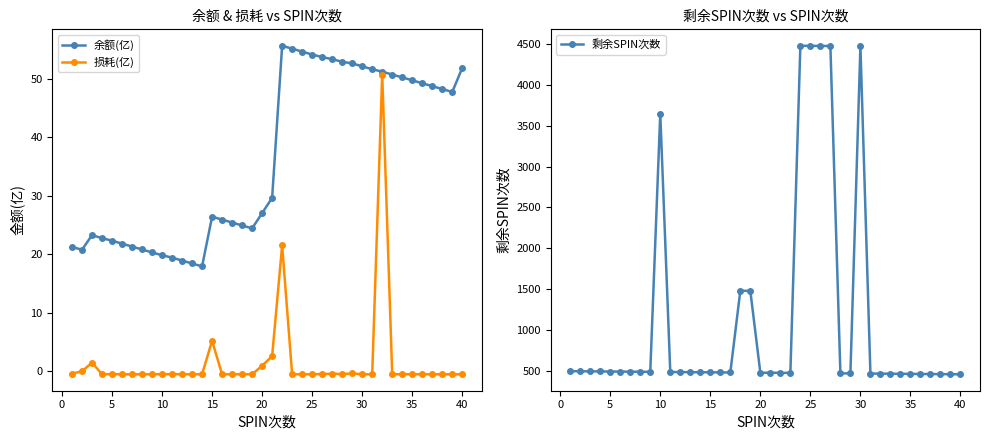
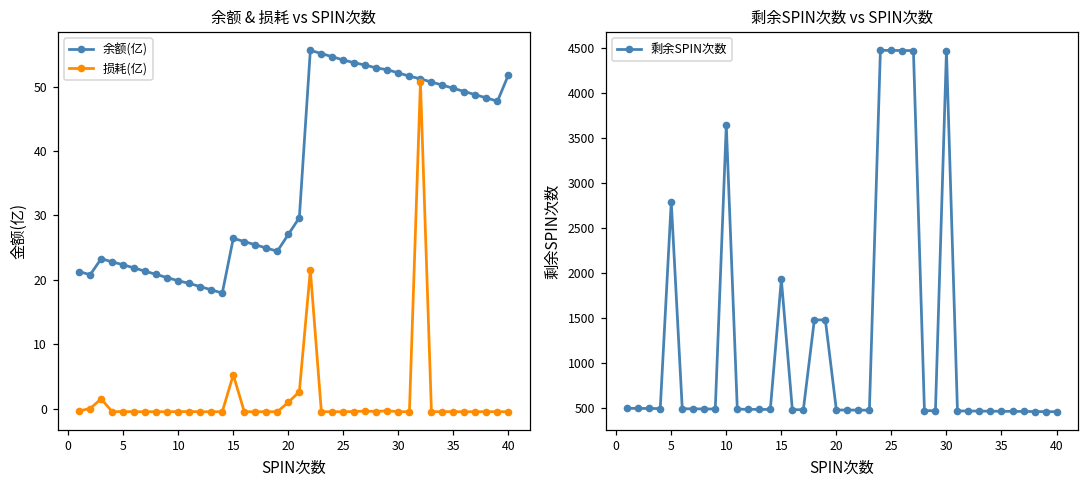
  {
    "余额 & 损耗 vs SPIN次数": {
      "余额(亿)": {
        "5": 22,
        "10": 20,
        "15": 26,
        "20": 27,
        "25": 54,
        "30": 52,
        "35": 50,
        "40": 52
      },
      "损耗(亿)": {
        "5": 0,
        "10": 0,
        "15": 5,
        "20": 1,
        "25": -1,
        "30": -1,
        "35": -1,
        "40": -1
      }
    },
    "剩余SPIN次数 vs SPIN次数": {
-     "5": 500,
+     "5": 2800,
      "10": 3600,
-     "15": 500,
+     "15": 1900,
      "20": 500,
      "25": 4500,
      "30": 4500,
      "35": 500,
      "40": 500
    }
  }
